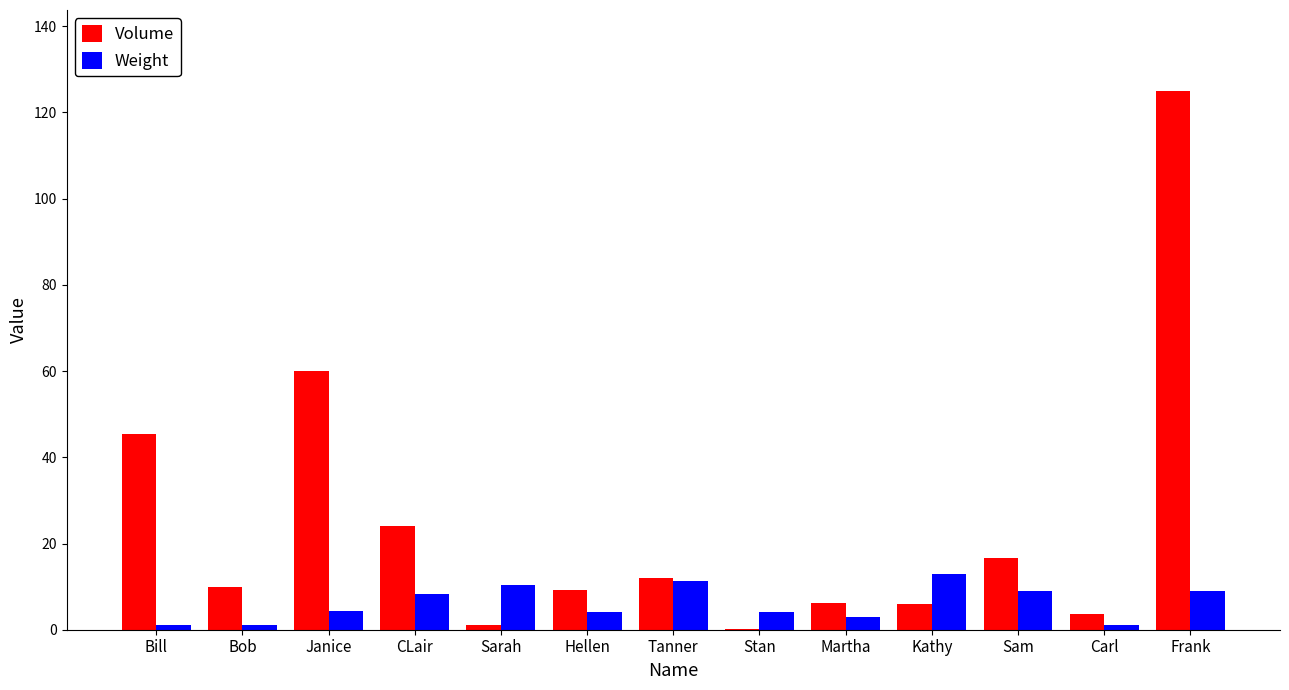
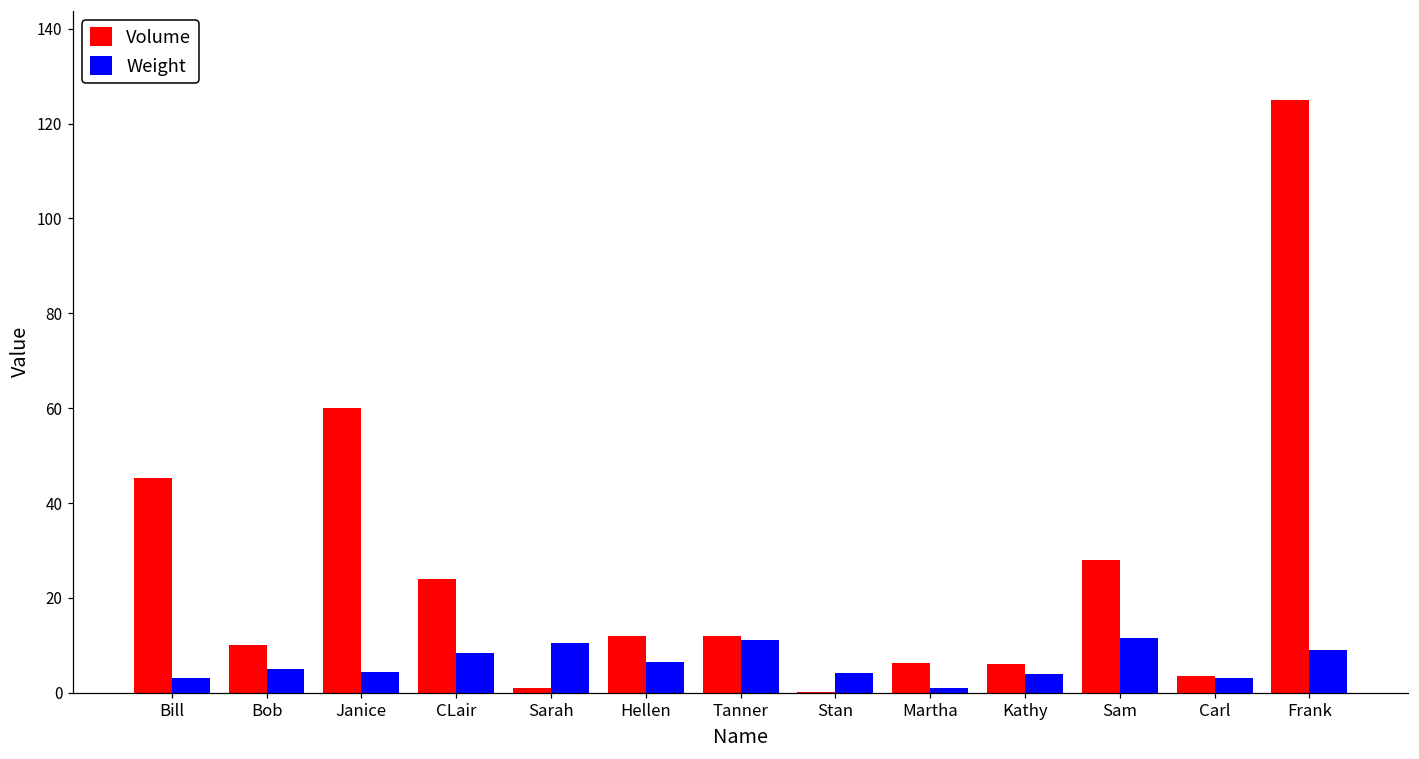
  {
    "Volume": {
      "Bill": 45,
      "Bob": 10,
      "Janice": 60,
      "CLair": 24,
      "Sarah": 1,
-     "Hellen": 9,
+     "Hellen": 12,
      "Tanner": 12,
      "Martha": 6,
      "Kathy": 6,
-     "Sam": 17,
+     "Sam": 28,
      "Carl": 4,
      "Frank": 125
    },
    "Weight": {
-     "Bill": 1,
-     "Bob": 1,
+     "Bill": 3,
+     "Bob": 5,
      "Janice": 4,
      "CLair": 8,
      "Sarah": 10,
-     "Hellen": 4,
+     "Hellen": 7,
      "Tanner": 11,
      "Stan": 4,
-     "Martha": 3,
-     "Kathy": 13,
-     "Sam": 9,
-     "Carl": 1,
+     "Martha": 1,
+     "Kathy": 4,
+     "Sam": 12,
+     "Carl": 3,
      "Frank": 9
    }
  }
